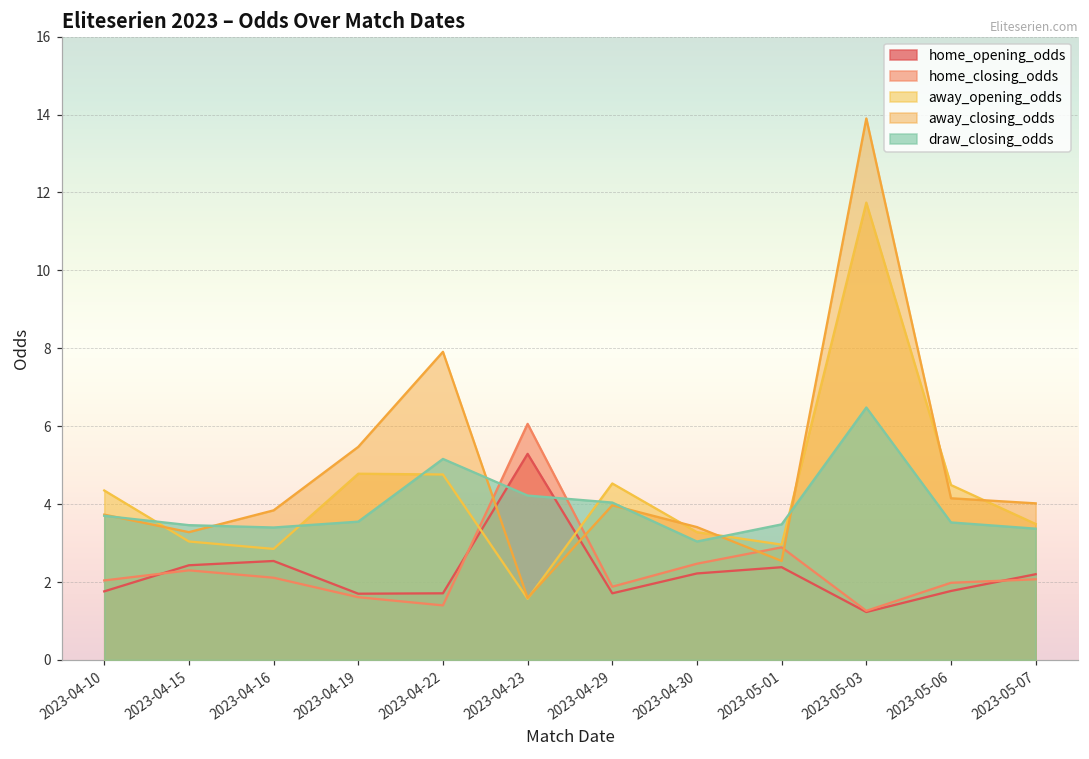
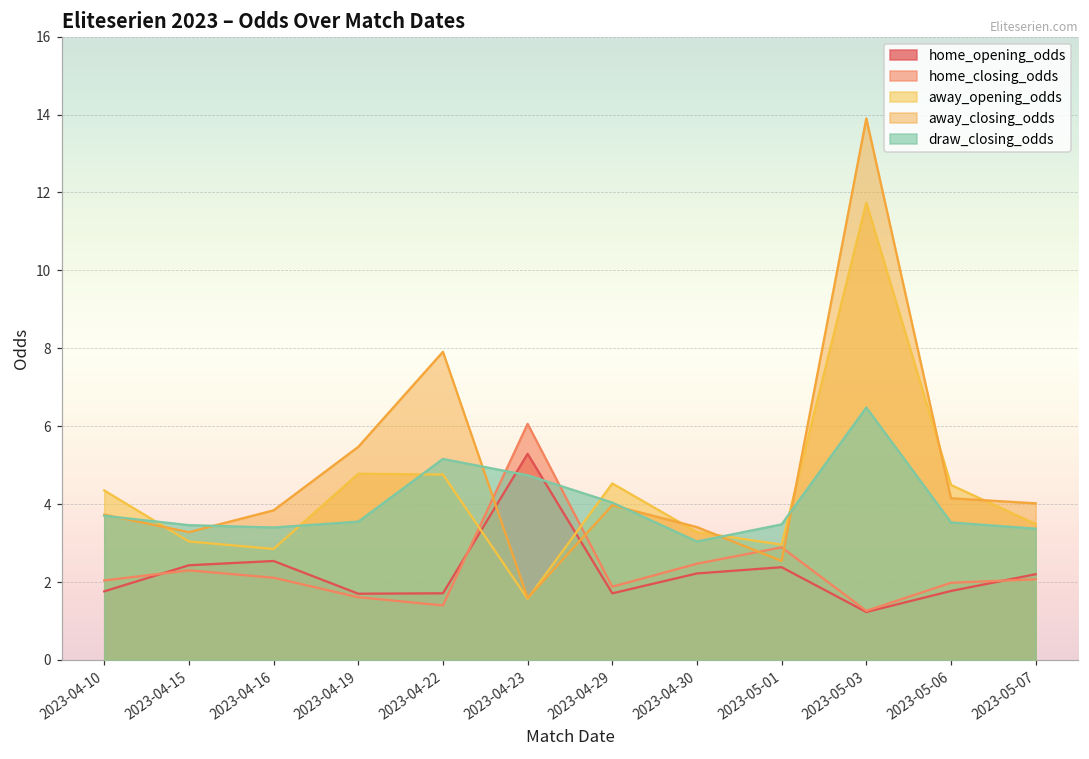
  {
    "draw_closing_odds": {
      "2023-04-15": 3.5,
      "2023-04-16": 3.4,
      "2023-04-19": 3.6,
      "2023-04-22": 5.2,
-     "2023-04-23": 4.2,
+     "2023-04-23": 4.7,
      "2023-04-30": 3.0,
      "2023-05-01": 3.5,
      "2023-05-03": 6.5,
      "2023-05-06": 3.5,
      "2023-05-07": 3.4
    }
  }
